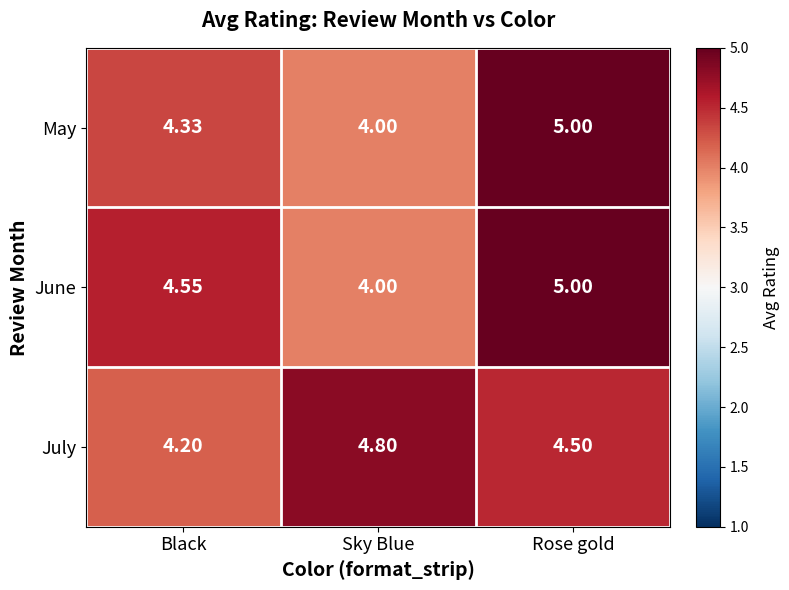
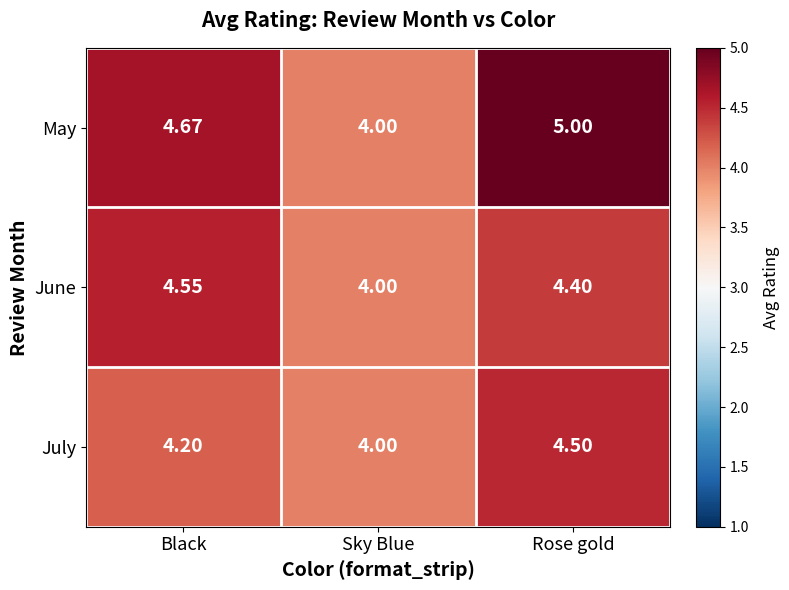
  {
    "May": {
-     "Black": 4.33,
+     "Black": 4.67,
      "Sky Blue": 4.00,
      "Rose gold": 5.00
    },
    "June": {
      "Black": 4.55,
      "Sky Blue": 4.00,
-     "Rose gold": 5.00
+     "Rose gold": 4.40
    },
    "July": {
      "Black": 4.20,
-     "Sky Blue": 4.80,
+     "Sky Blue": 4.00,
      "Rose gold": 4.50
    }
  }
